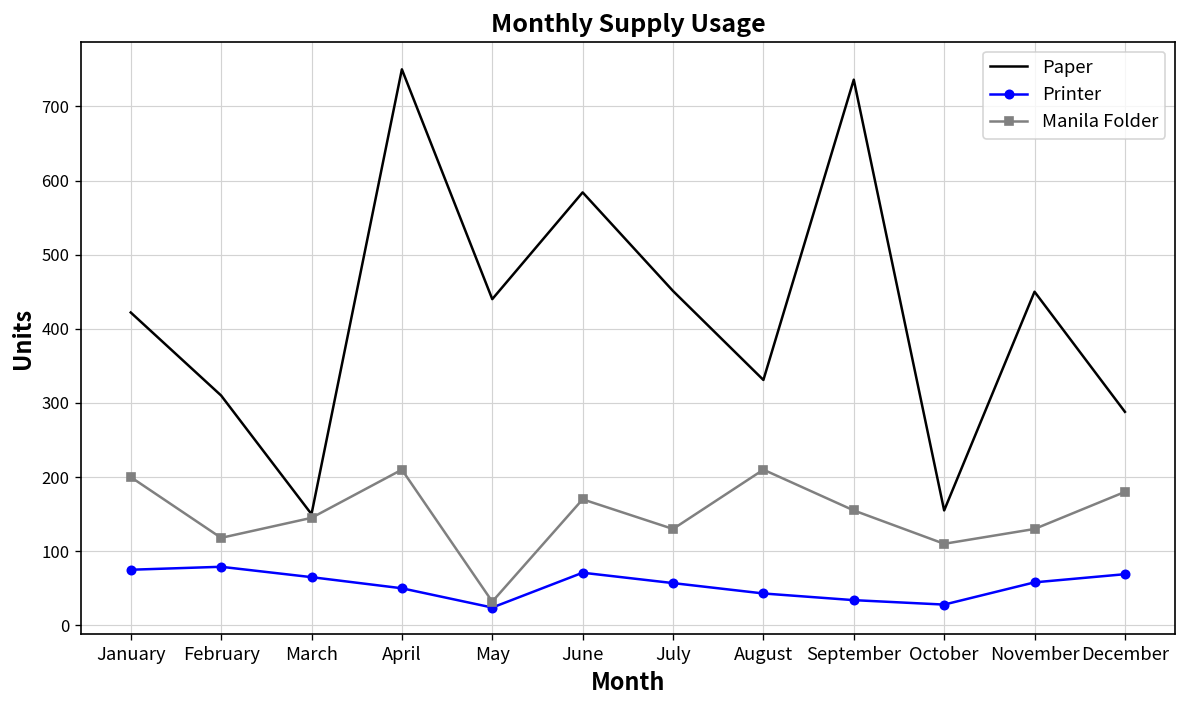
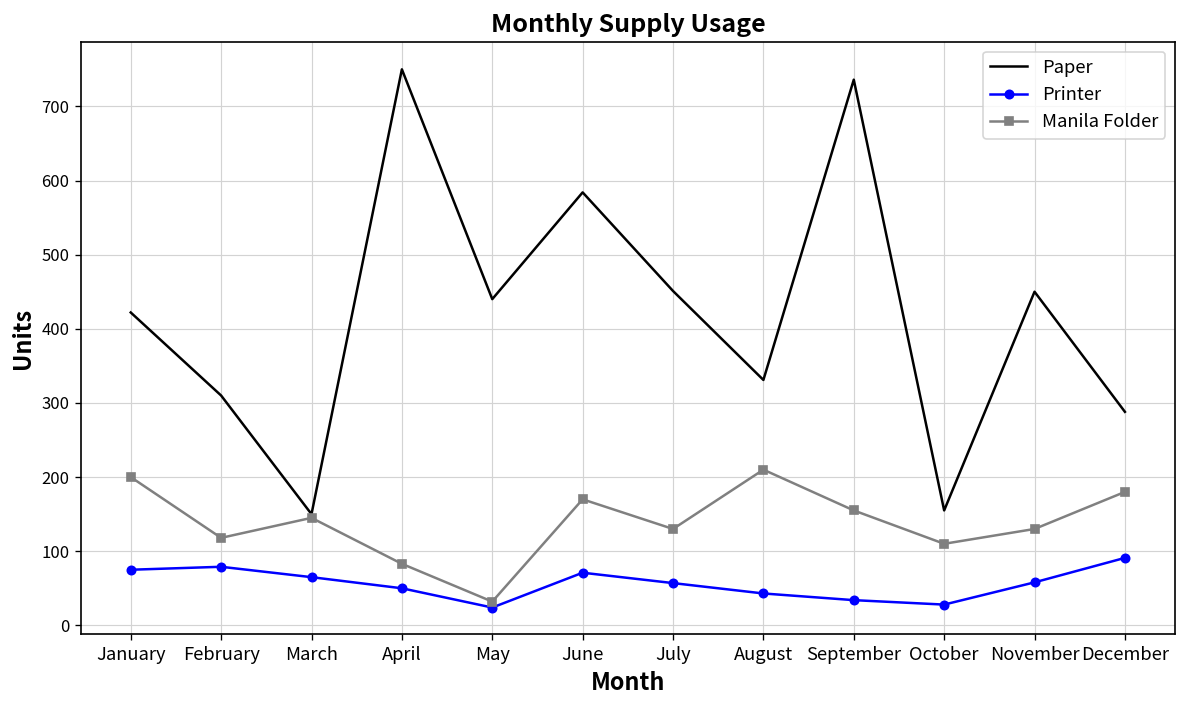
  {
    "Paper": {
      "January": 420,
      "February": 310,
      "March": 150,
      "April": 750,
      "May": 440,
      "June": 580,
      "July": 450,
      "August": 330,
      "September": 740,
      "October": 160,
      "November": 450,
      "December": 290
    },
    "Printer": {
      "January": 80,
      "February": 80,
      "March": 70,
      "April": 50,
      "May": 20,
      "June": 70,
      "July": 60,
      "August": 40,
      "September": 30,
      "October": 30,
      "November": 60,
-     "December": 70
+     "December": 90
    },
    "Manila Folder": {
      "January": 200,
      "February": 120,
      "March": 150,
-     "April": 210,
+     "April": 80,
      "May": 30,
      "June": 170,
      "July": 130,
      "August": 210,
      "September": 160,
      "October": 110,
      "November": 130,
      "December": 180
    }
  }
